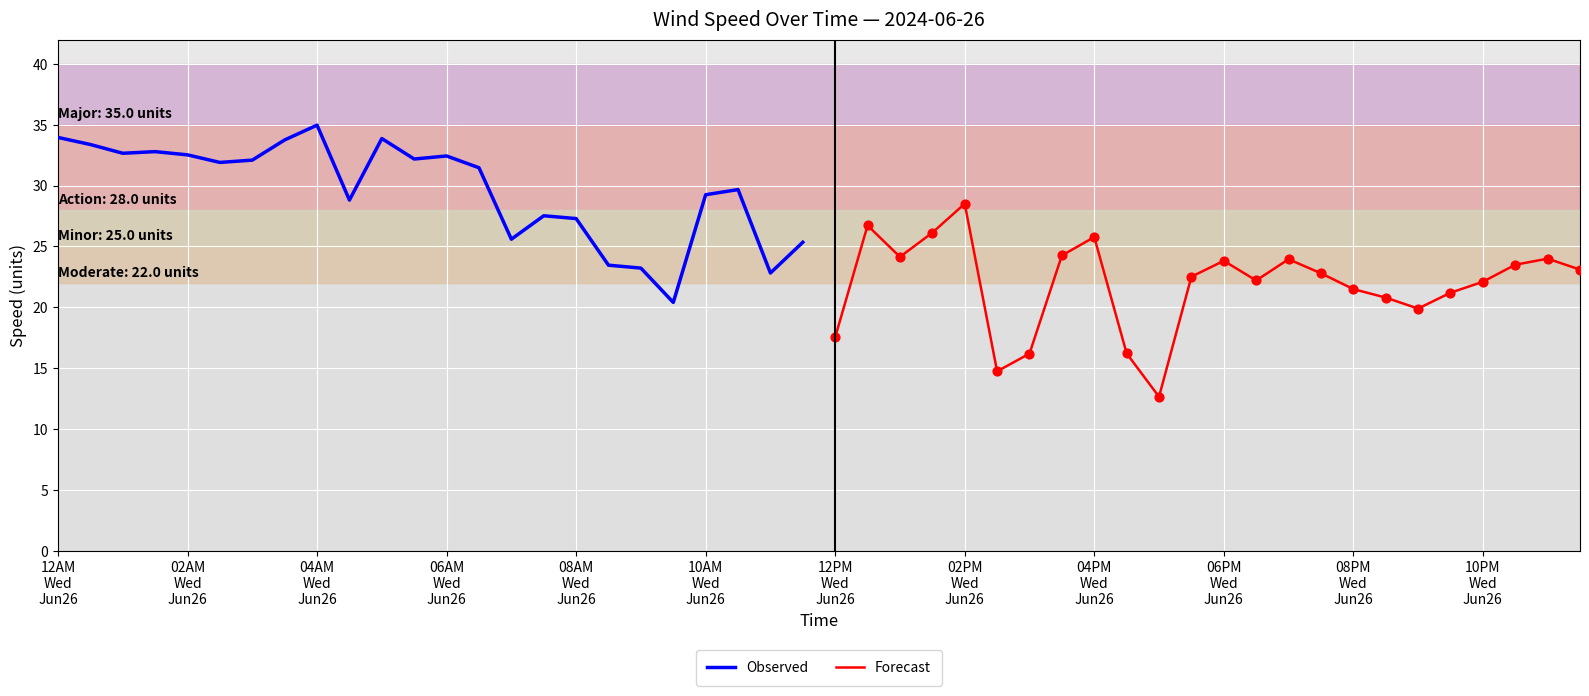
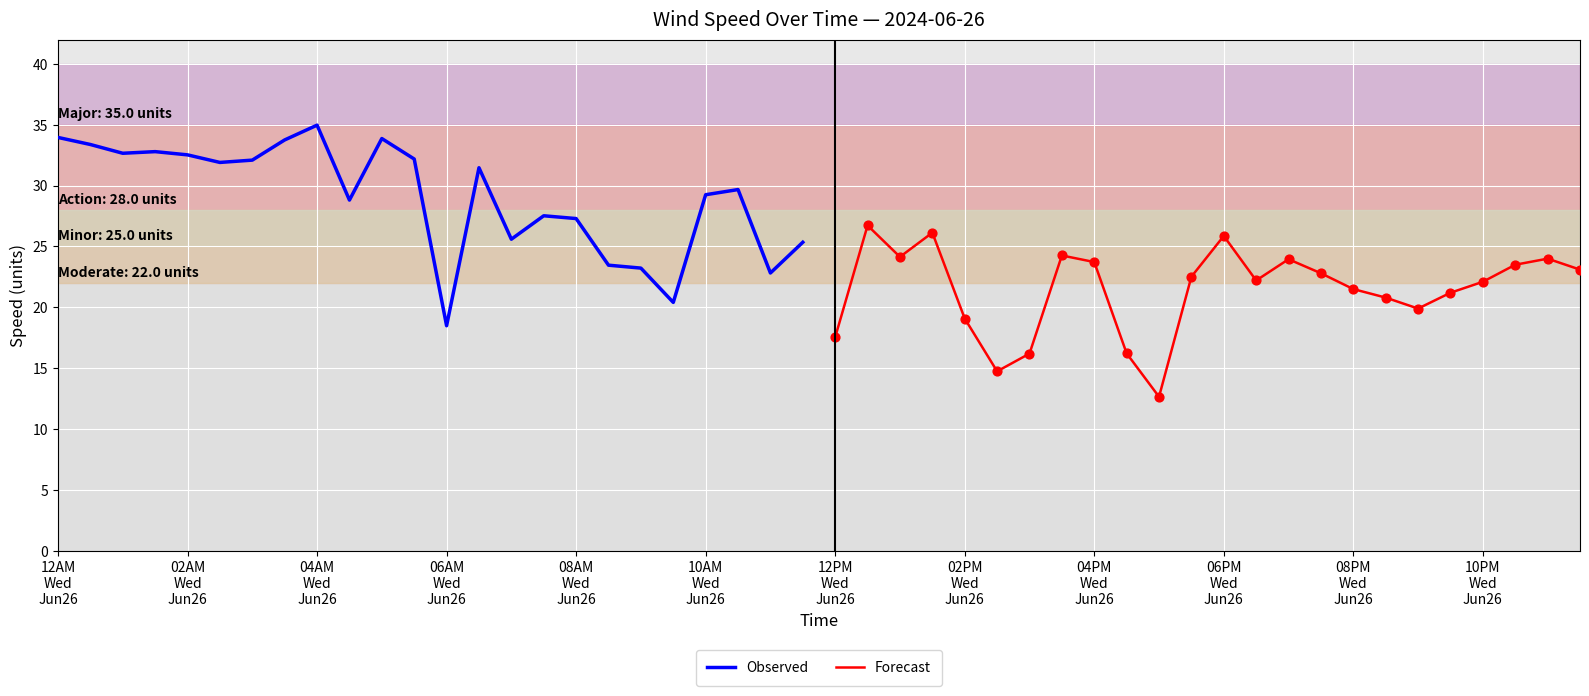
  {
    "Observed": {
      "02AM Wed Jun26": 32.5,
      "04AM Wed Jun26": 35.0,
-     "06AM Wed Jun26": 32.4,
+     "06AM Wed Jun26": 18.5,
      "08AM Wed Jun26": 27.3,
      "10AM Wed Jun26": 29.3
    },
    "Forecast": {
      "12PM Wed Jun26": 17.5,
-     "02PM Wed Jun26": 28.5,
-     "04PM Wed Jun26": 25.8,
-     "06PM Wed Jun26": 23.8,
+     "02PM Wed Jun26": 19.1,
+     "04PM Wed Jun26": 23.7,
+     "06PM Wed Jun26": 25.9,
      "08PM Wed Jun26": 21.5,
      "10PM Wed Jun26": 22.1
    }
  }
